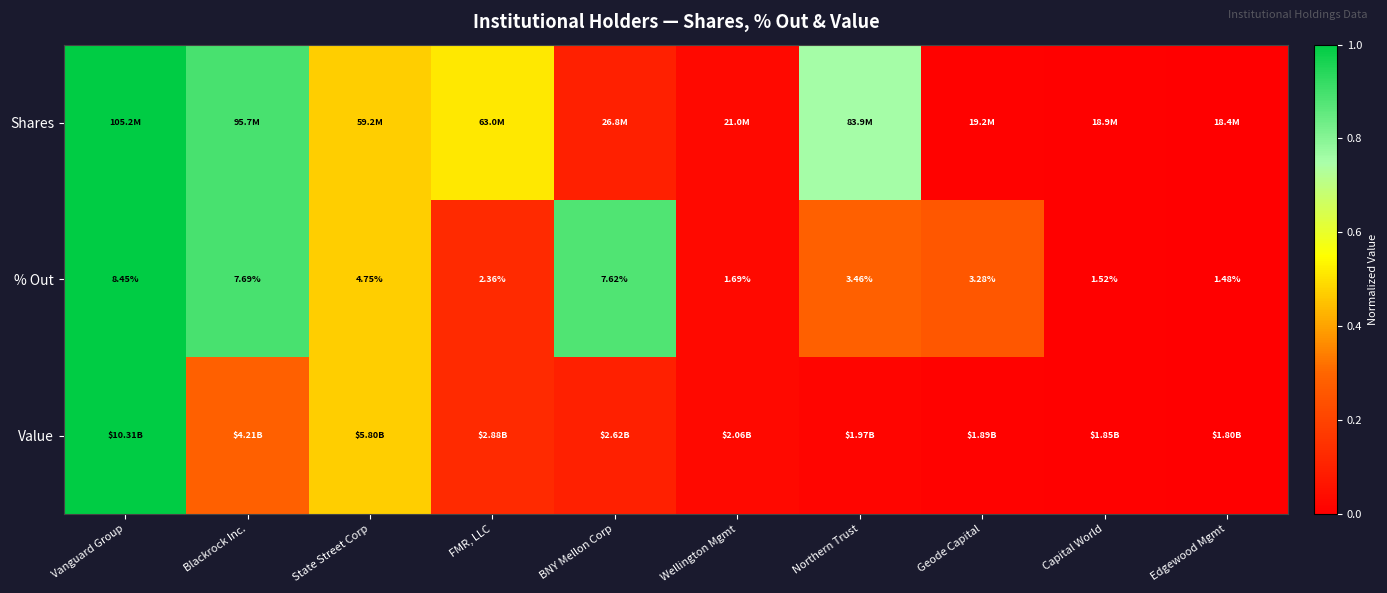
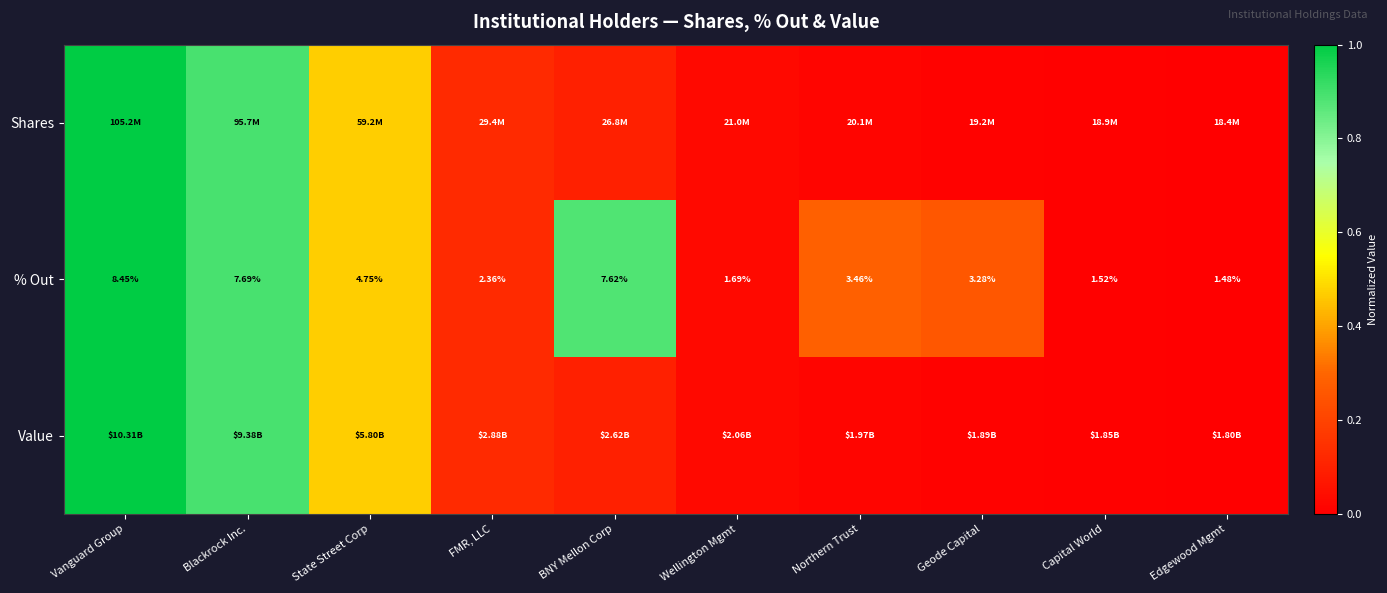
  {
    "Shares": {
      "Vanguard Group": "105.2M",
      "Blackrock Inc.": "95.7M",
      "State Street Corp": "59.2M",
-     "FMR, LLC": "63.0M",
+     "FMR, LLC": "29.4M",
      "BNY Mellon Corp": "26.8M",
      "Wellington Mgmt": "21.0M",
-     "Northern Trust": "83.9M",
+     "Northern Trust": "20.1M",
      "Geode Capital": "19.2M",
      "Capital World": "18.9M",
      "Edgewood Mgmt": "18.4M"
    },
    "% Out": {
      "Vanguard Group": "8.45%",
      "Blackrock Inc.": "7.69%",
      "State Street Corp": "4.75%",
      "FMR, LLC": "2.36%",
      "BNY Mellon Corp": "7.62%",
      "Wellington Mgmt": "1.69%",
      "Northern Trust": "3.46%",
      "Geode Capital": "3.28%",
      "Capital World": "1.52%",
      "Edgewood Mgmt": "1.48%"
    },
    "Value": {
      "Vanguard Group": "$10.31B",
-     "Blackrock Inc.": "$4.21B",
+     "Blackrock Inc.": "$9.38B",
      "State Street Corp": "$5.80B",
      "FMR, LLC": "$2.88B",
      "BNY Mellon Corp": "$2.62B",
      "Wellington Mgmt": "$2.06B",
      "Northern Trust": "$1.97B",
      "Geode Capital": "$1.89B",
      "Capital World": "$1.85B",
      "Edgewood Mgmt": "$1.80B"
    }
  }
